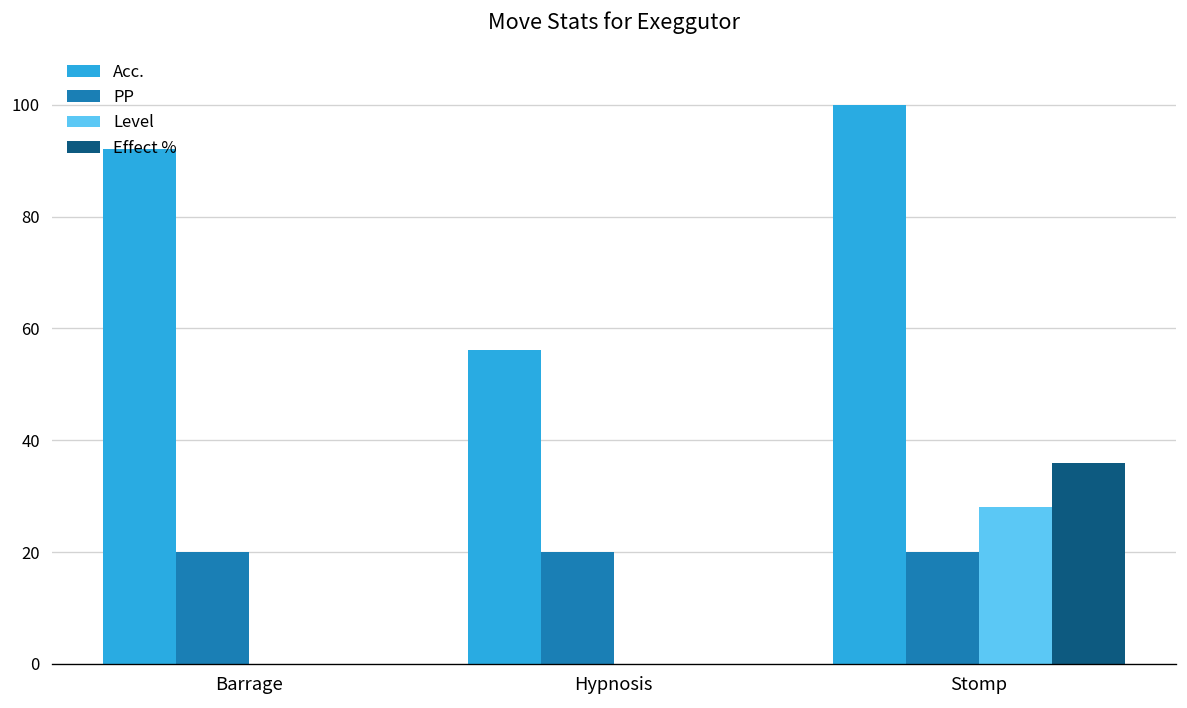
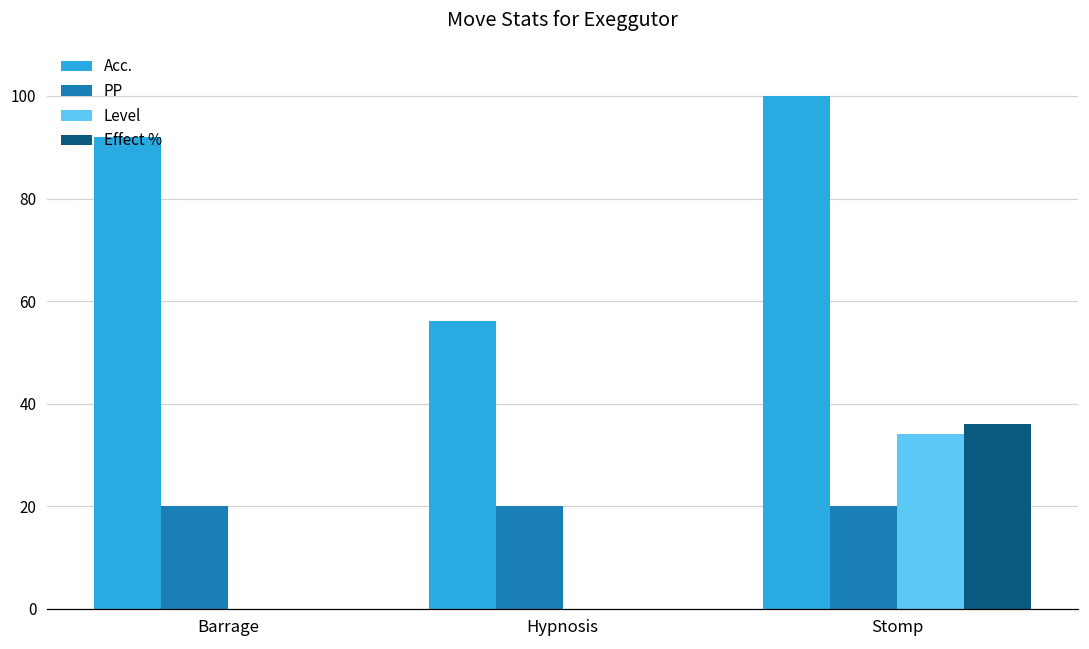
  {
    "Acc.": {
      "Barrage": 92,
      "Hypnosis": 56,
      "Stomp": 100
    },
    "PP": {
      "Barrage": 20,
      "Hypnosis": 20,
      "Stomp": 20
    },
    "Level": {
      "Barrage": 0,
      "Hypnosis": 0,
-     "Stomp": 28
+     "Stomp": 34
    },
    "Effect %": {
      "Barrage": 0,
      "Hypnosis": 0,
      "Stomp": 36
    }
  }
